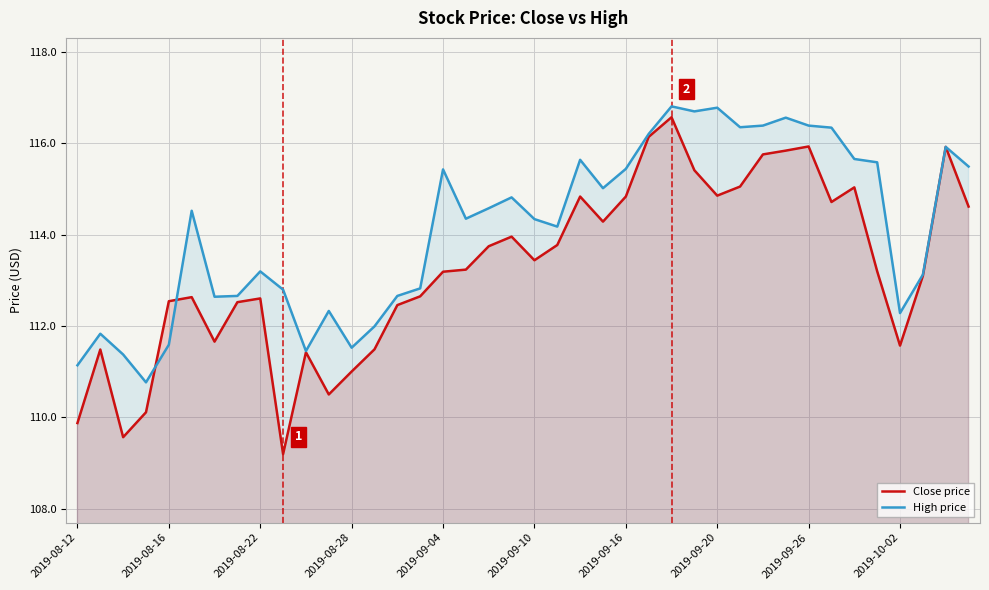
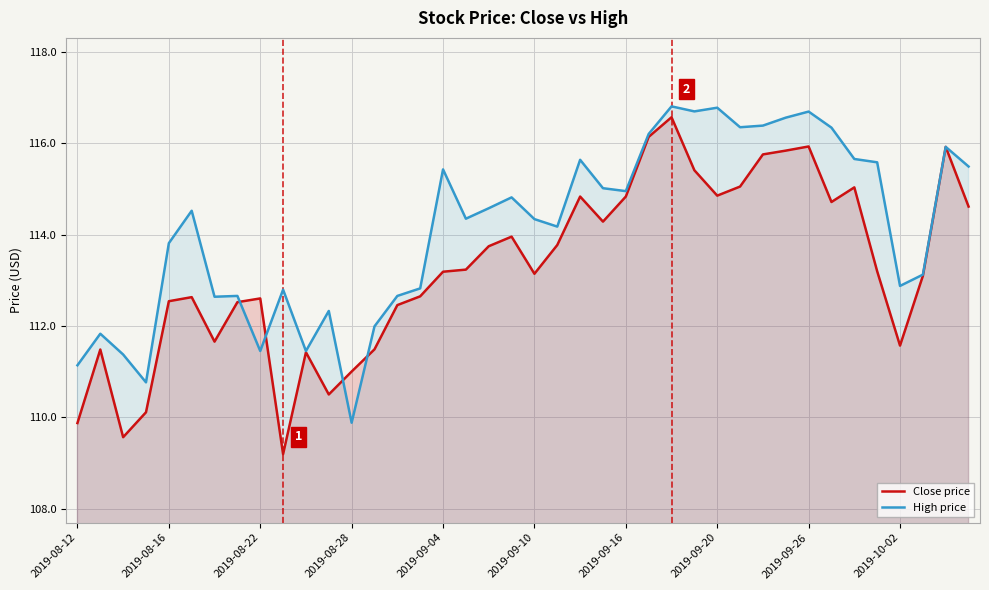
  {
    "Close price": {
      "2019-08-12": 109.9,
      "2019-08-16": 112.5,
      "2019-08-22": 112.6,
      "2019-08-28": 111.0,
      "2019-09-04": 113.2,
-     "2019-09-10": 113.4,
+     "2019-09-10": 113.1,
      "2019-09-16": 114.8,
      "2019-09-20": 114.9,
      "2019-09-26": 115.9,
      "2019-10-02": 111.6
    },
    "High price": {
      "2019-08-12": 111.1,
-     "2019-08-16": 111.6,
-     "2019-08-22": 113.2,
-     "2019-08-28": 111.5,
+     "2019-08-16": 113.8,
+     "2019-08-22": 111.5,
+     "2019-08-28": 109.9,
      "2019-09-04": 115.4,
      "2019-09-10": 114.3,
-     "2019-09-16": 115.4,
+     "2019-09-16": 115.0,
      "2019-09-20": 116.8,
-     "2019-09-26": 116.4,
-     "2019-10-02": 112.3
+     "2019-09-26": 116.7,
+     "2019-10-02": 112.9
    }
  }
